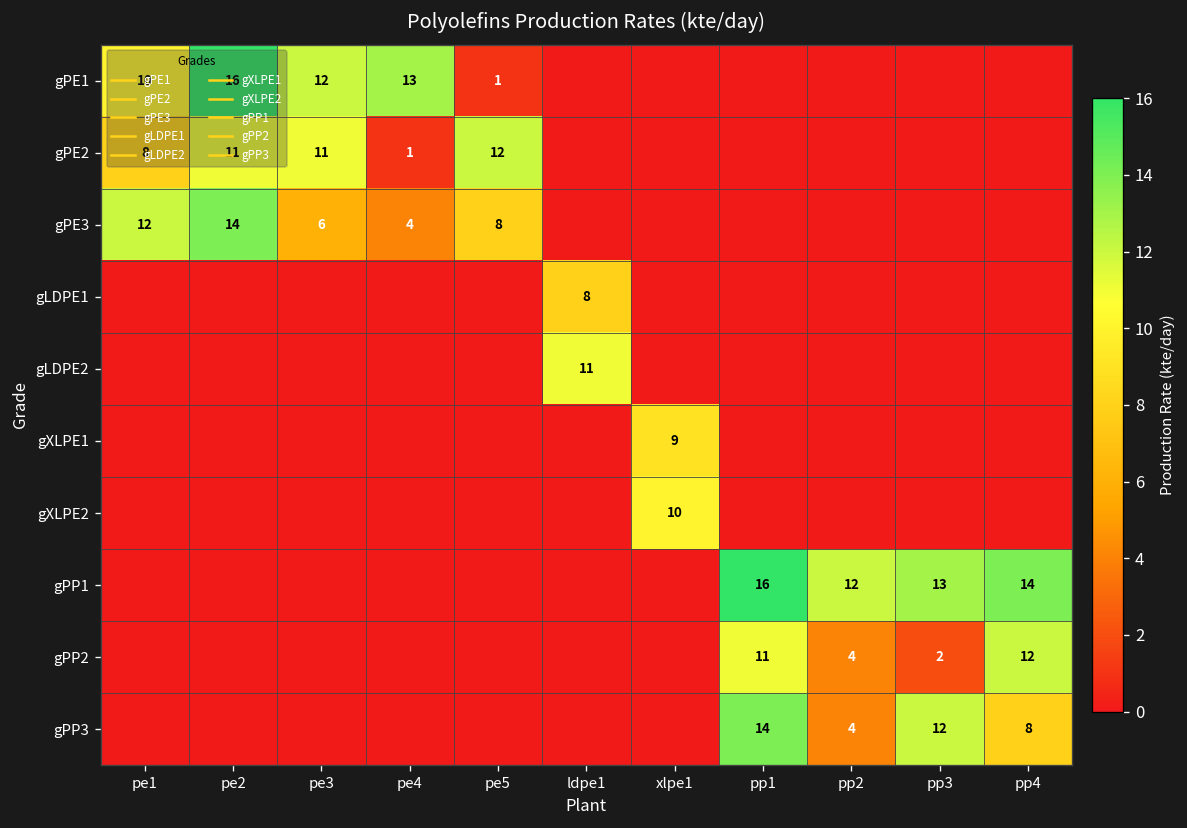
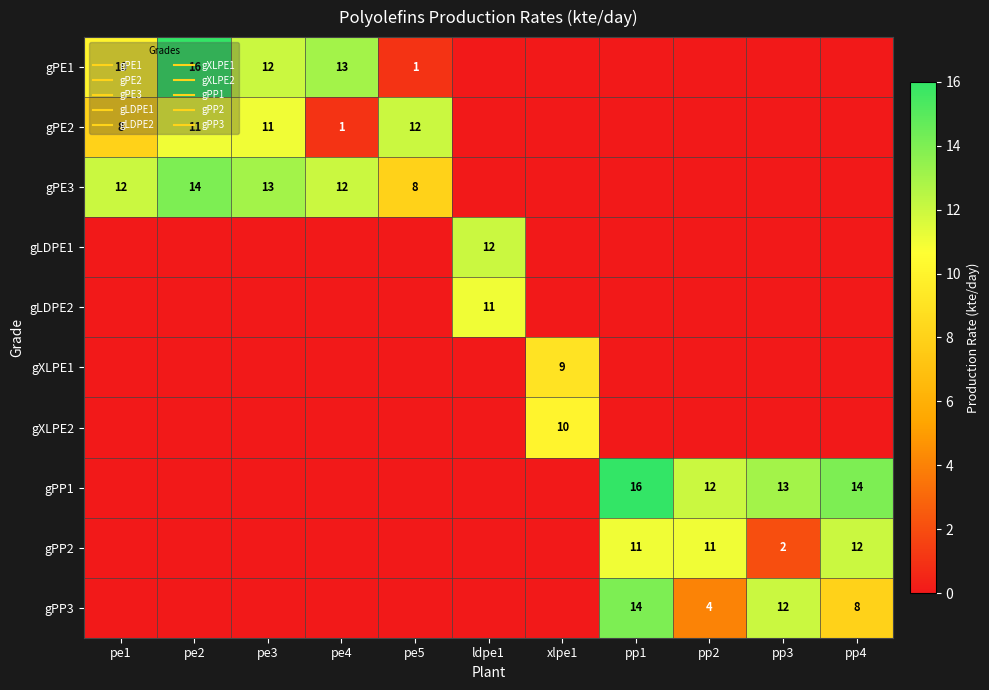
  {
    "gPE1": {
      "pe3": 12,
      "pe4": 13,
      "pe5": 1
    },
    "gPE2": {
      "pe3": 11,
      "pe4": 1,
      "pe5": 12
    },
    "gPE3": {
      "pe1": 12,
      "pe2": 14,
-     "pe3": 6,
-     "pe4": 4,
+     "pe3": 13,
+     "pe4": 12,
      "pe5": 8
    },
    "gLDPE1": {
-     "ldpe1": 8
+     "ldpe1": 12
    },
    "gLDPE2": {
      "ldpe1": 11
    },
    "gXLPE1": {
      "xlpe1": 9
    },
    "gXLPE2": {
      "xlpe1": 10
    },
    "gPP1": {
      "pp1": 16,
      "pp2": 12,
      "pp3": 13,
      "pp4": 14
    },
    "gPP2": {
      "pp1": 11,
-     "pp2": 4,
+     "pp2": 11,
      "pp3": 2,
      "pp4": 12
    },
    "gPP3": {
      "pp1": 14,
      "pp2": 4,
      "pp3": 12,
      "pp4": 8
    }
  }
